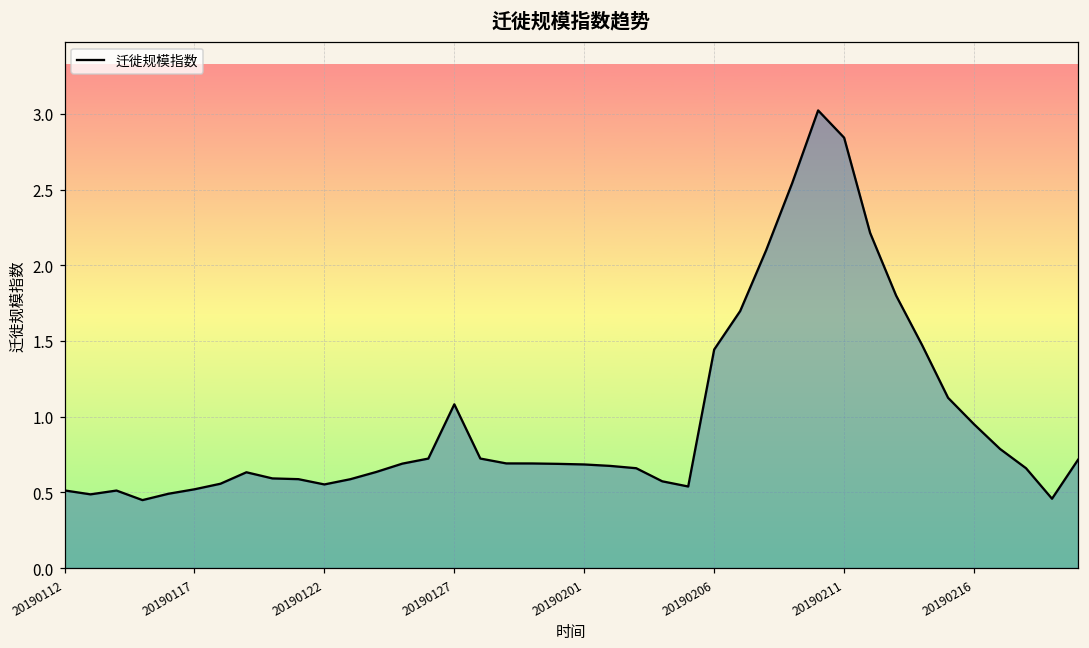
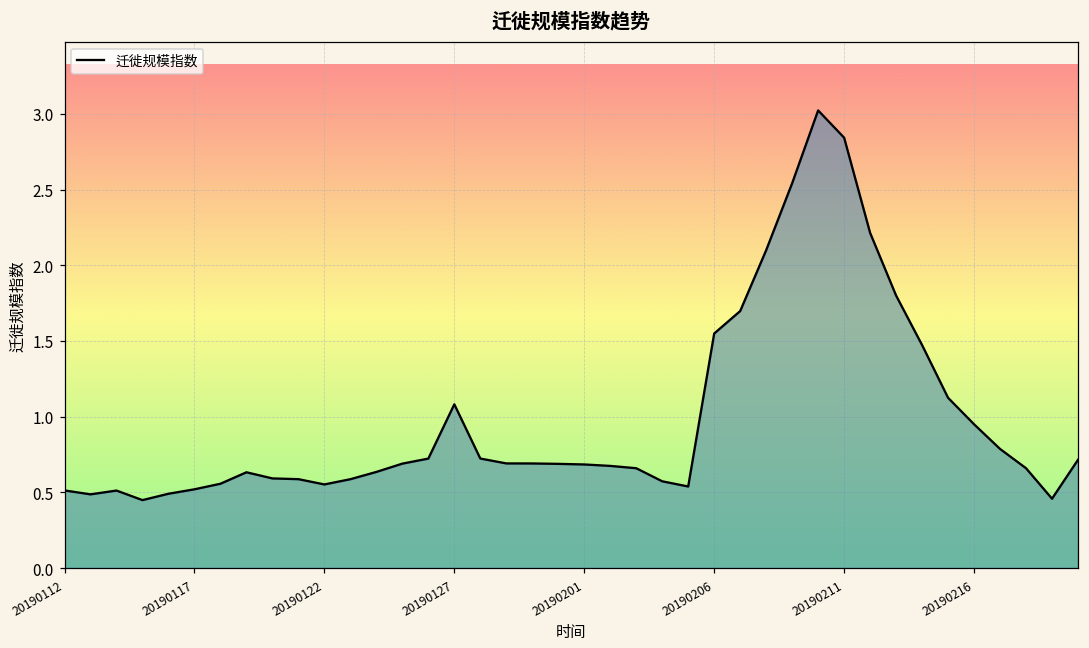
  {
    "20190112": 0.51,
    "20190117": 0.52,
    "20190122": 0.55,
    "20190127": 1.08,
    "20190201": 0.68,
-   "20190206": 1.44,
+   "20190206": 1.55,
    "20190211": 2.84,
    "20190216": 0.95
  }
